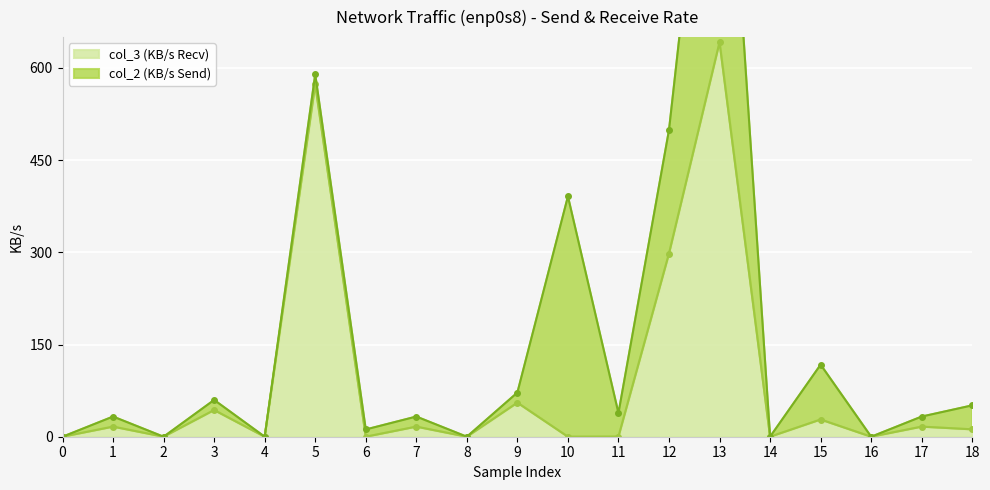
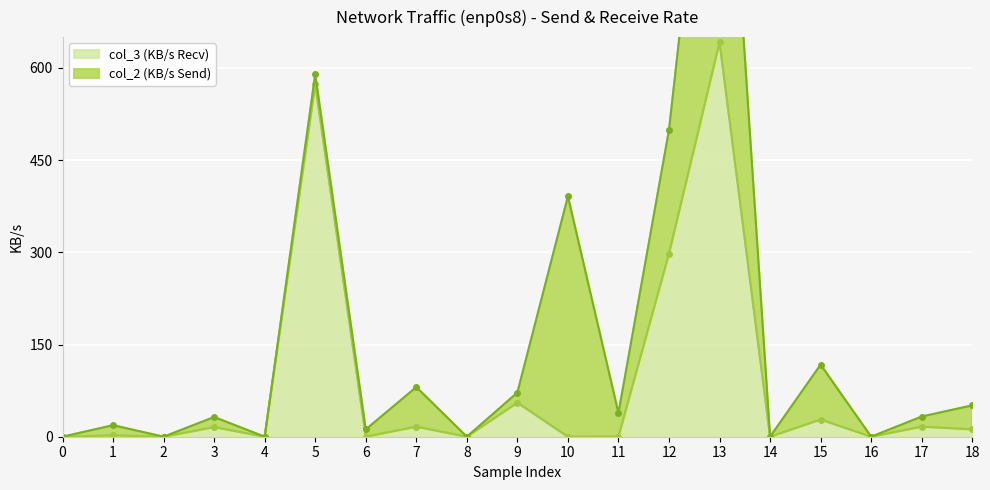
  {
    "col_3 (KB/s Recv)": {
-     "1": 20,
-     "3": 40,
+     "1": 0,
+     "3": 20,
      "5": 570,
      "6": 0,
      "7": 20,
      "9": 60,
      "10": 0,
      "11": 0,
      "12": 300,
      "13": 640,
      "15": 30,
      "17": 20,
      "18": 10
    },
    "col_2 (KB/s Send)": {
      "1": 20,
      "3": 20,
      "5": 20,
      "6": 10,
-     "7": 20,
+     "7": 60,
      "9": 20,
      "10": 390,
      "11": 40,
      "12": 200,
      "15": 90,
      "17": 20,
      "18": 40
    }
  }
